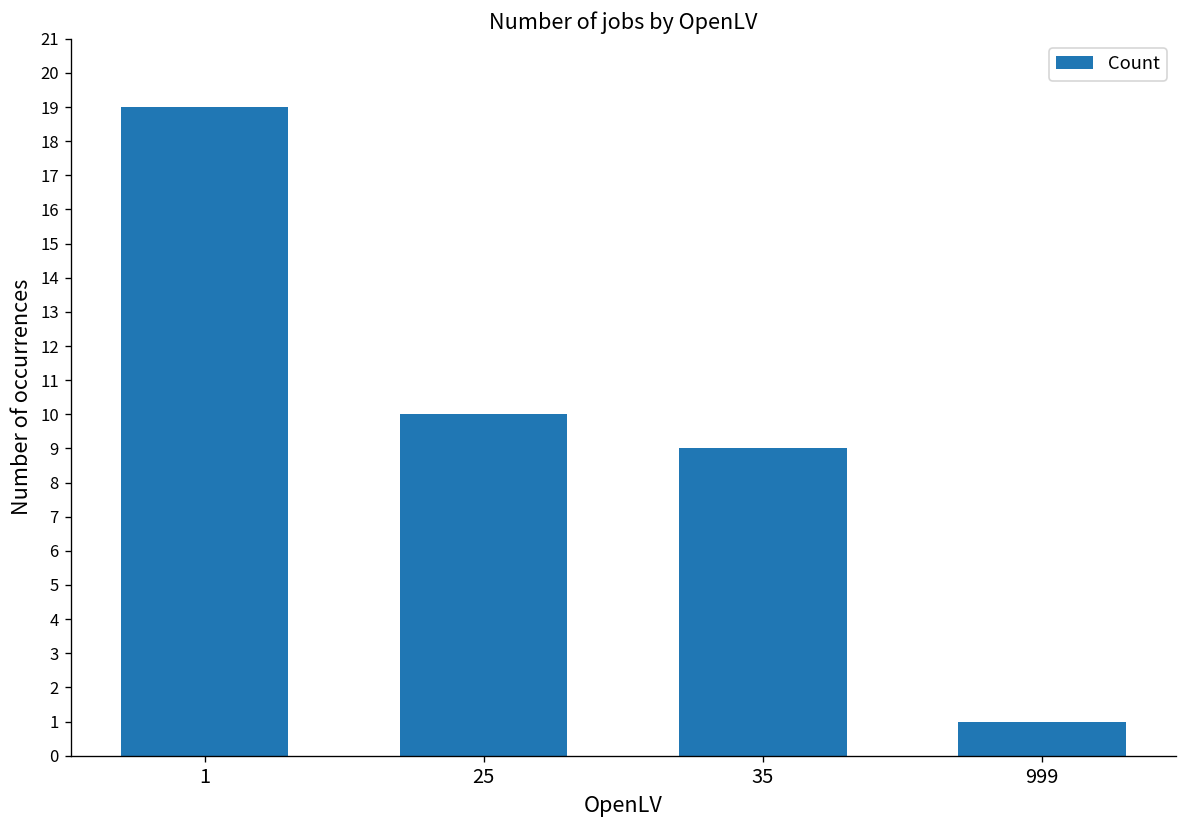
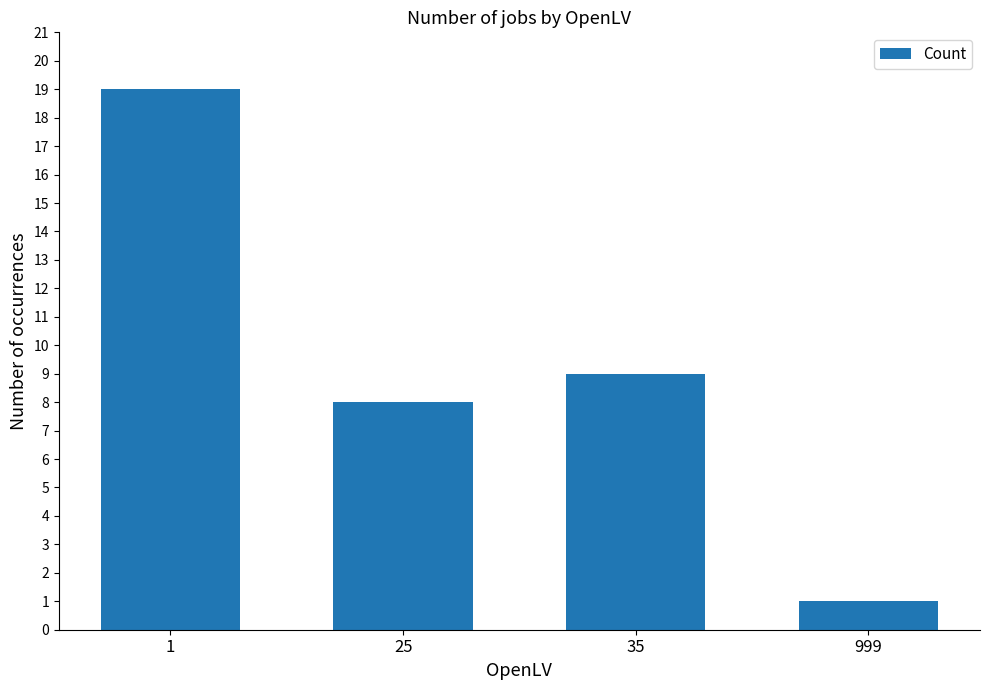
  {
    "1": 19,
-   "25": 10,
+   "25": 8,
    "35": 9,
    "999": 1
  }
